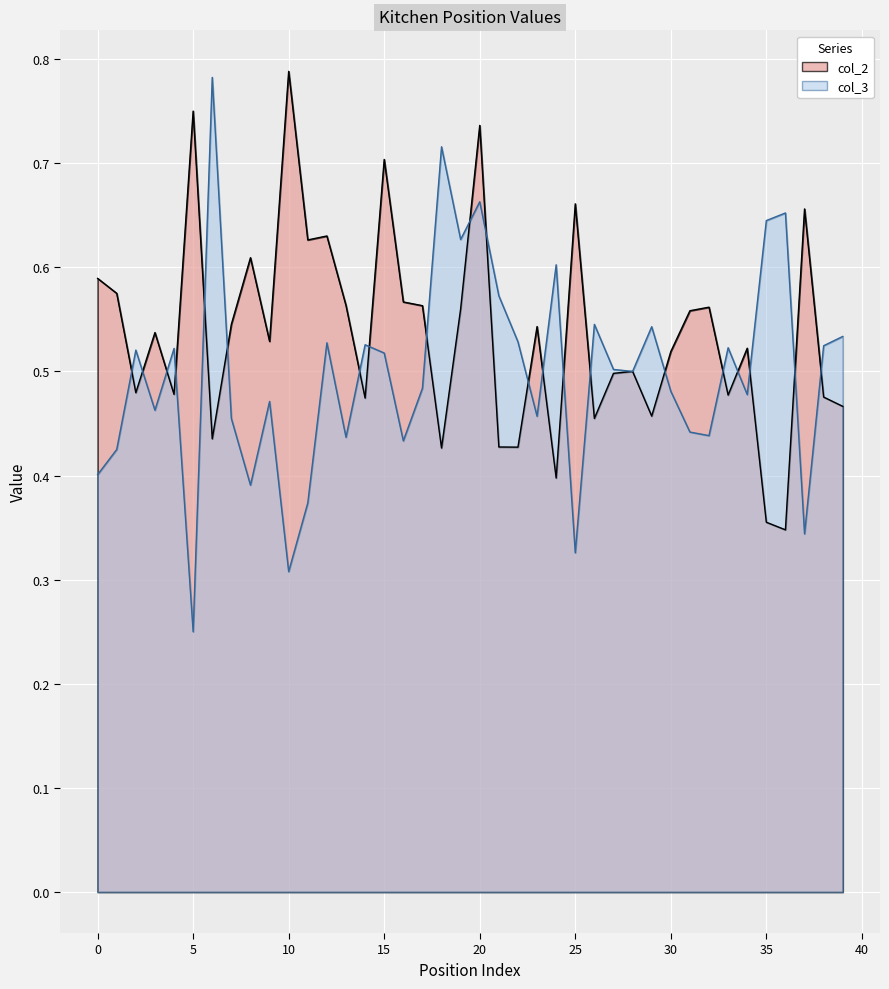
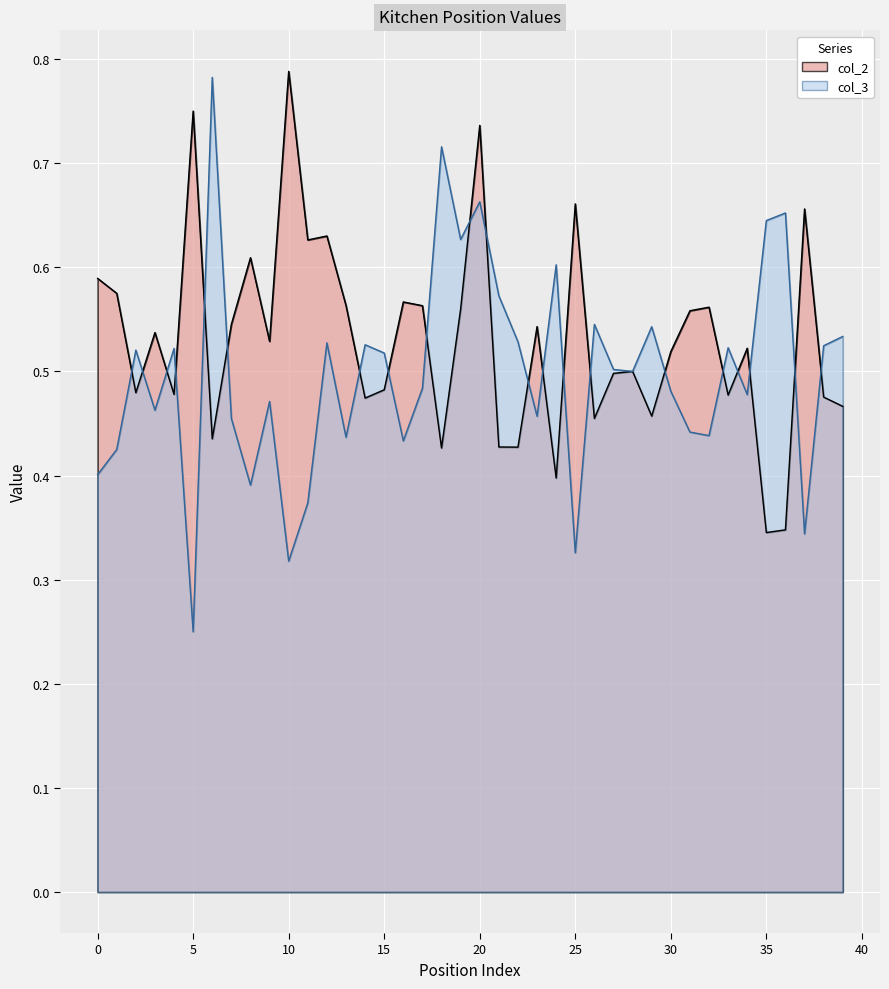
  {
    "col_2": {
      "0": 0.589,
      "5": 0.750,
      "10": 0.788,
-     "15": 0.704,
+     "15": 0.482,
      "20": 0.736,
      "25": 0.661,
      "30": 0.519,
-     "35": 0.355
+     "35": 0.345
    },
    "col_3": {
      "0": 0.401,
      "5": 0.250,
-     "10": 0.308,
+     "10": 0.318,
      "15": 0.518,
      "20": 0.663,
      "25": 0.326,
      "30": 0.481,
      "35": 0.645
    }
  }
